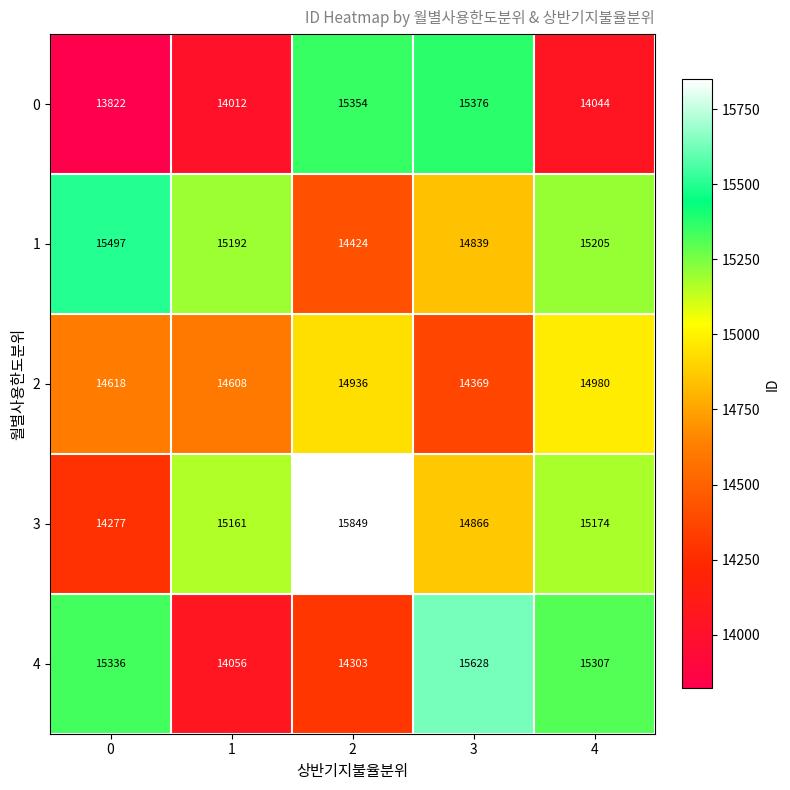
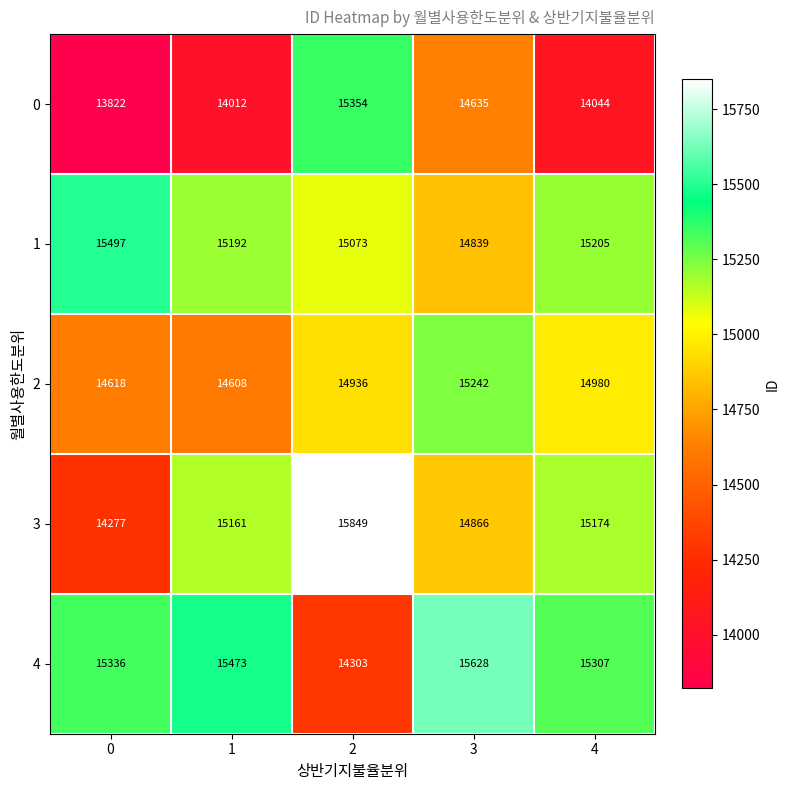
  {
    "0": {
      "0": 13822,
      "1": 14012,
      "2": 15354,
-     "3": 15376,
+     "3": 14635,
      "4": 14044
    },
    "1": {
      "0": 15497,
      "1": 15192,
-     "2": 14424,
+     "2": 15073,
      "3": 14839,
      "4": 15205
    },
    "2": {
      "0": 14618,
      "1": 14608,
      "2": 14936,
-     "3": 14369,
+     "3": 15242,
      "4": 14980
    },
    "3": {
      "0": 14277,
      "1": 15161,
      "2": 15849,
      "3": 14866,
      "4": 15174
    },
    "4": {
      "0": 15336,
-     "1": 14056,
+     "1": 15473,
      "2": 14303,
      "3": 15628,
      "4": 15307
    }
  }
